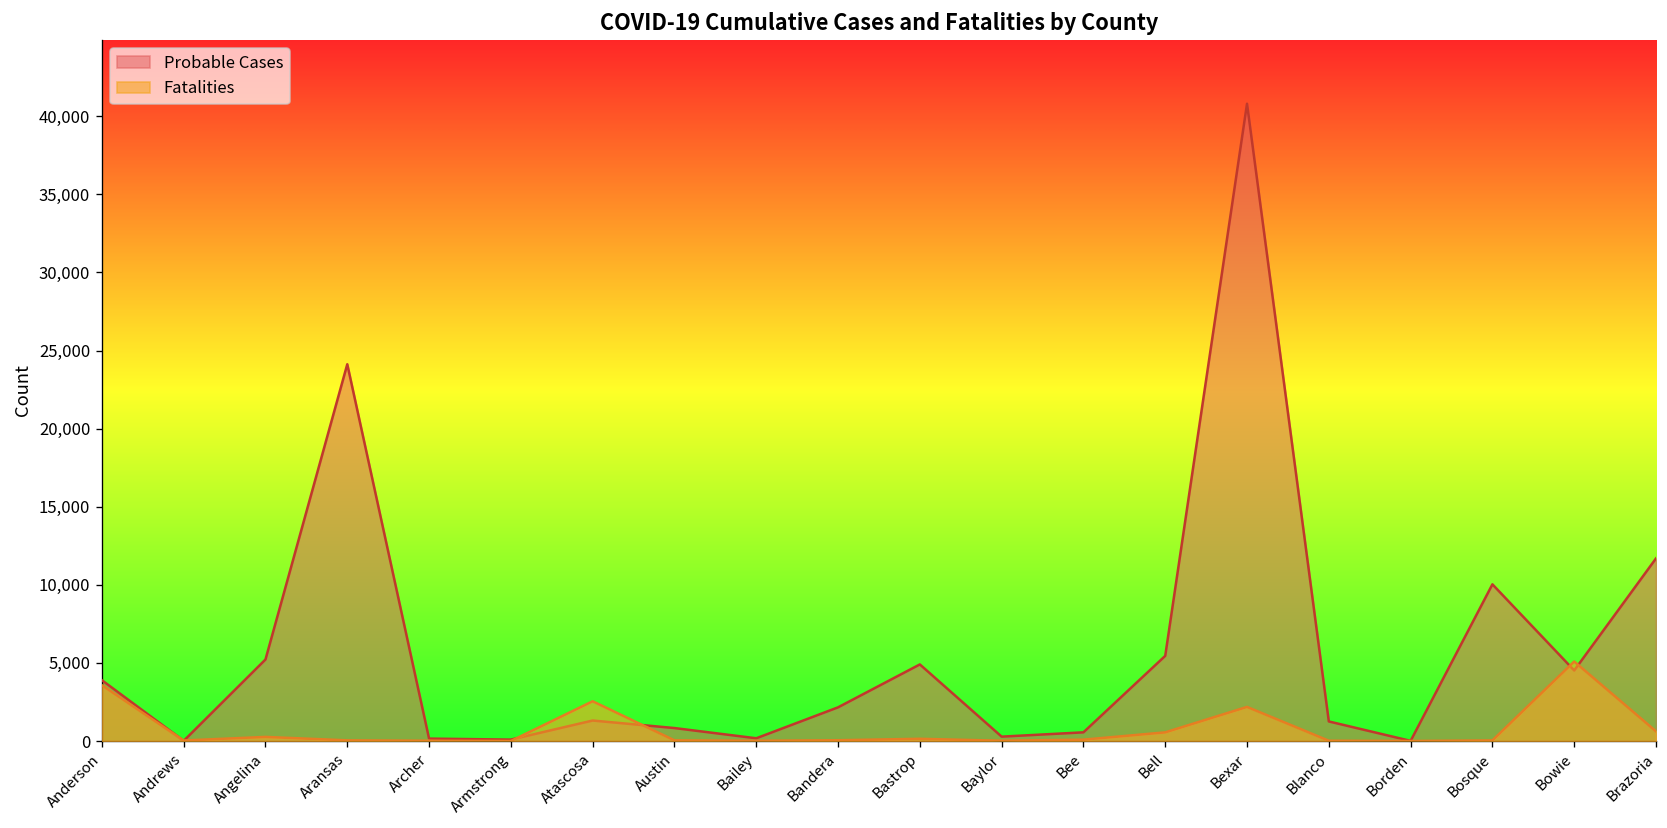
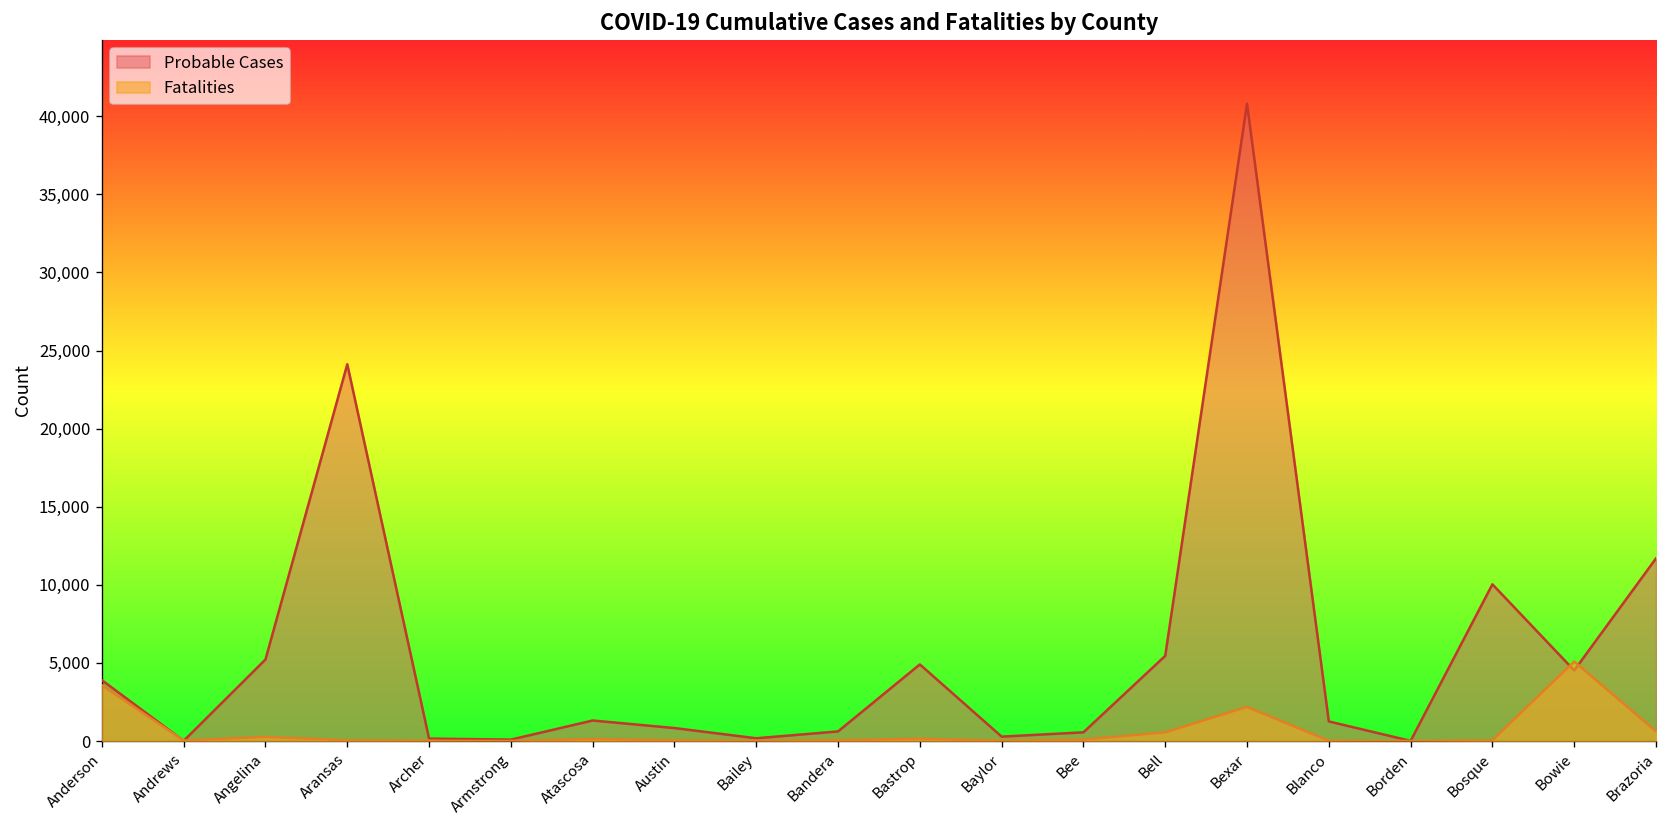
  {
    "Probable Cases": {
      "Anderson": "3,900",
      "Angelina": "5,200",
      "Aransas": "24,100",
      "Atascosa": "1,300",
      "Austin": "800",
-     "Bandera": "2,200",
+     "Bandera": "600",
      "Bastrop": "4,900",
      "Baylor": "300",
      "Bee": "600",
      "Bell": "5,500",
      "Bexar": "40,800",
      "Blanco": "1,300",
      "Bosque": "10,000",
      "Bowie": "4,500",
      "Brazoria": "11,700"
    },
    "Fatalities": {
      "Anderson": "3,600",
      "Angelina": "300",
      "Aransas": "0",
-     "Atascosa": "2,500",
+     "Atascosa": "100",
      "Austin": "0",
      "Bandera": "100",
      "Bastrop": "100",
      "Baylor": "0",
      "Bee": "100",
      "Bell": "600",
      "Bexar": "2,200",
      "Blanco": "0",
      "Bosque": "0",
      "Bowie": "5,100",
      "Brazoria": "600"
    }
  }
